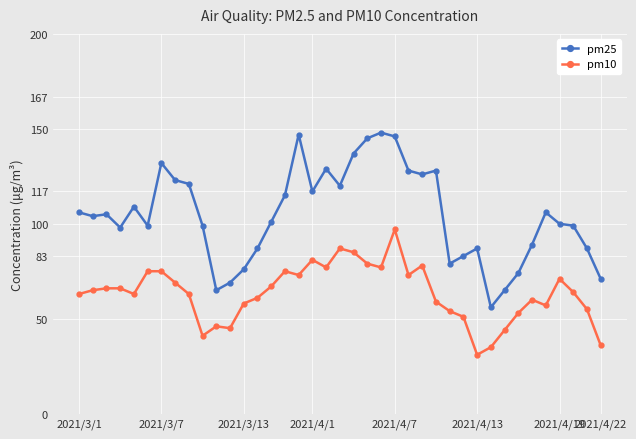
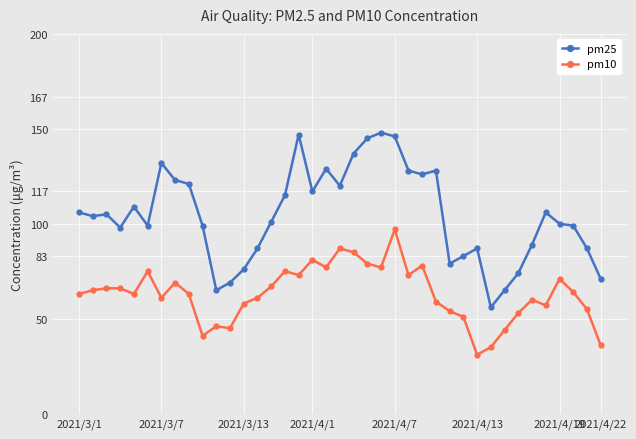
  {
    "pm25": {
      "2021/3/1": 106,
      "2021/3/7": 132,
      "2021/3/13": 76,
      "2021/4/1": 117,
      "2021/4/7": 146,
      "2021/4/13": 87
    },
    "pm10": {
      "2021/3/1": 63,
-     "2021/3/7": 75,
+     "2021/3/7": 61,
      "2021/3/13": 58,
      "2021/4/1": 81,
      "2021/4/7": 97,
      "2021/4/13": 31
    }
  }
